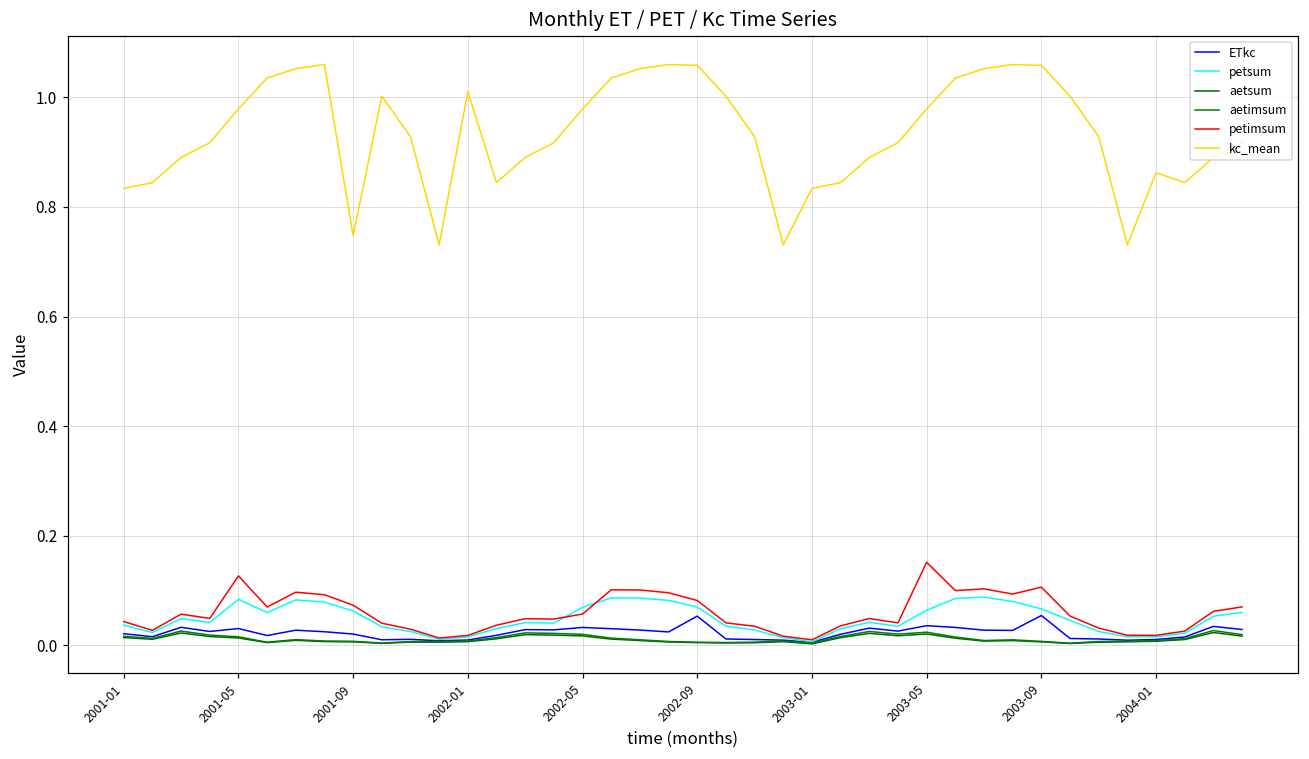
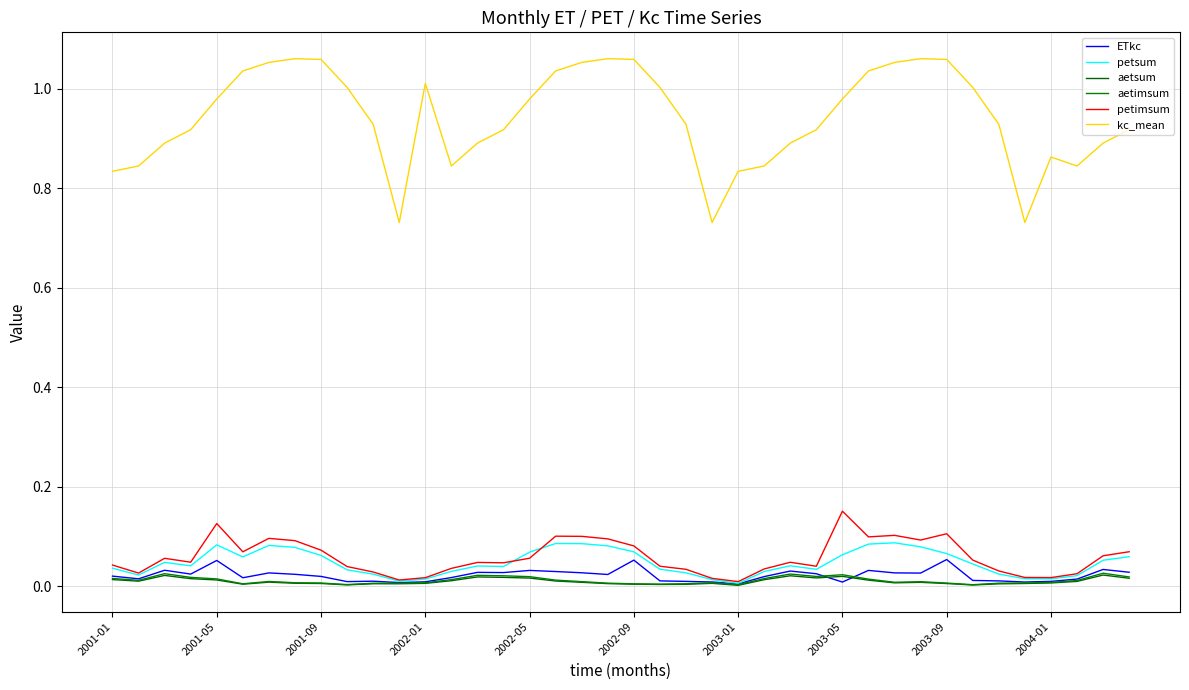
  {
    "ETkc": {
-     "2001-05": 0.03,
+     "2001-05": 0.05,
      "2001-09": 0.02,
      "2002-05": 0.03,
      "2002-09": 0.05,
-     "2003-05": 0.04,
+     "2003-05": 0.01,
      "2003-09": 0.05
    },
    "petsum": {
      "2001-01": 0.04,
      "2001-05": 0.08,
      "2001-09": 0.06,
      "2002-05": 0.07,
      "2002-09": 0.07,
      "2003-05": 0.06,
      "2003-09": 0.07
    },
    "petimsum": {
      "2001-01": 0.04,
      "2001-05": 0.13,
      "2001-09": 0.07,
      "2002-05": 0.06,
      "2002-09": 0.08,
      "2003-05": 0.15,
      "2003-09": 0.11
    },
    "kc_mean": {
      "2001-01": 0.83,
      "2001-05": 0.98,
-     "2001-09": 0.75,
+     "2001-09": 1.06,
      "2002-01": 1.01,
      "2002-05": 0.98,
      "2002-09": 1.06,
      "2003-01": 0.83,
      "2003-05": 0.98,
      "2003-09": 1.06,
      "2004-01": 0.86
    }
  }
